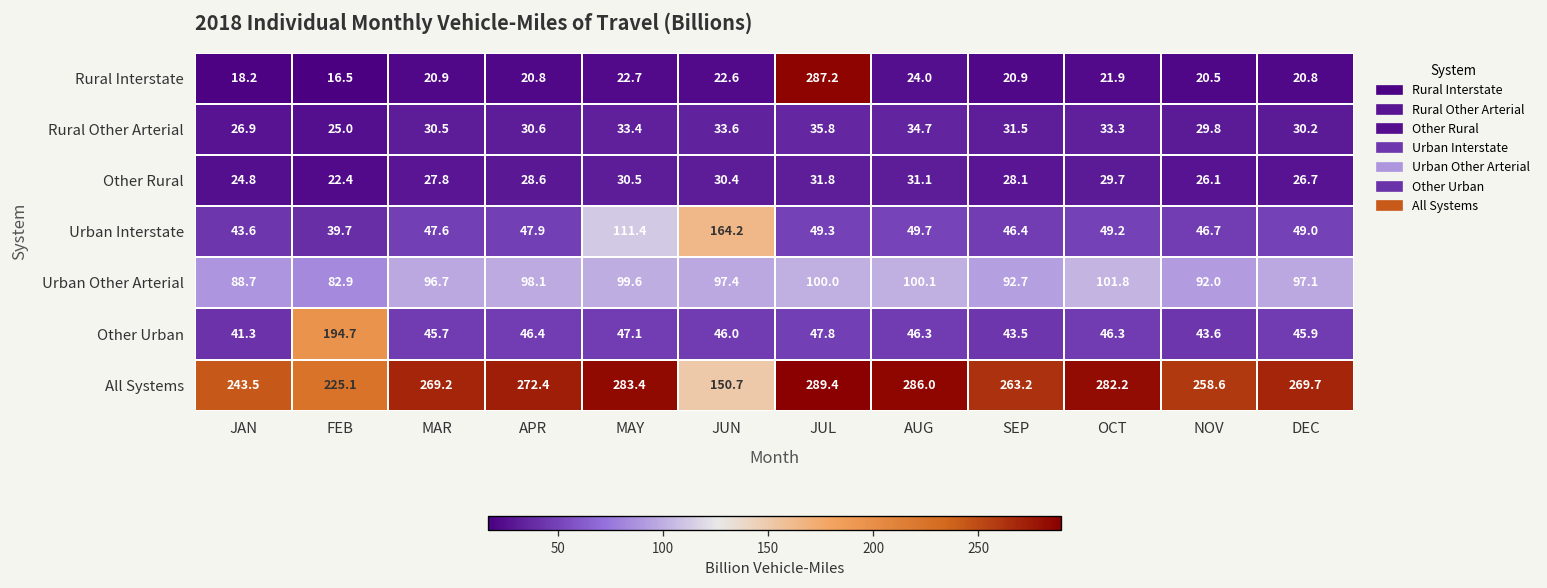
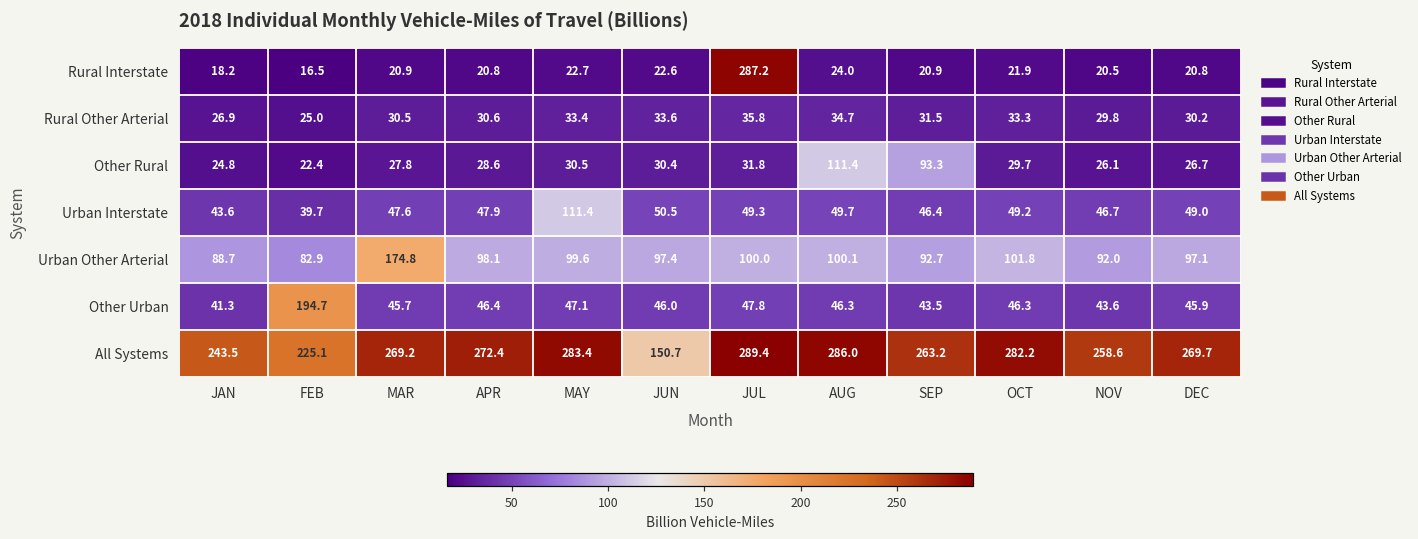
  {
    "Rural Interstate": {
      "JAN": 18.2,
      "FEB": 16.5,
      "MAR": 20.9,
      "APR": 20.8,
      "MAY": 22.7,
      "JUN": 22.6,
      "JUL": 287.2,
      "AUG": 24.0,
      "SEP": 20.9,
      "OCT": 21.9,
      "NOV": 20.5,
      "DEC": 20.8
    },
    "Rural Other Arterial": {
      "JAN": 26.9,
      "FEB": 25.0,
      "MAR": 30.5,
      "APR": 30.6,
      "MAY": 33.4,
      "JUN": 33.6,
      "JUL": 35.8,
      "AUG": 34.7,
      "SEP": 31.5,
      "OCT": 33.3,
      "NOV": 29.8,
      "DEC": 30.2
    },
    "Other Rural": {
      "JAN": 24.8,
      "FEB": 22.4,
      "MAR": 27.8,
      "APR": 28.6,
      "MAY": 30.5,
      "JUN": 30.4,
      "JUL": 31.8,
-     "AUG": 31.1,
-     "SEP": 28.1,
+     "AUG": 111.4,
+     "SEP": 93.3,
      "OCT": 29.7,
      "NOV": 26.1,
      "DEC": 26.7
    },
    "Urban Interstate": {
      "JAN": 43.6,
      "FEB": 39.7,
      "MAR": 47.6,
      "APR": 47.9,
      "MAY": 111.4,
-     "JUN": 164.2,
+     "JUN": 50.5,
      "JUL": 49.3,
      "AUG": 49.7,
      "SEP": 46.4,
      "OCT": 49.2,
      "NOV": 46.7,
      "DEC": 49.0
    },
    "Urban Other Arterial": {
      "JAN": 88.7,
      "FEB": 82.9,
-     "MAR": 96.7,
+     "MAR": 174.8,
      "APR": 98.1,
      "MAY": 99.6,
      "JUN": 97.4,
      "JUL": 100.0,
      "AUG": 100.1,
      "SEP": 92.7,
      "OCT": 101.8,
      "NOV": 92.0,
      "DEC": 97.1
    },
    "Other Urban": {
      "JAN": 41.3,
      "FEB": 194.7,
      "MAR": 45.7,
      "APR": 46.4,
      "MAY": 47.1,
      "JUN": 46.0,
      "JUL": 47.8,
      "AUG": 46.3,
      "SEP": 43.5,
      "OCT": 46.3,
      "NOV": 43.6,
      "DEC": 45.9
    },
    "All Systems": {
      "JAN": 243.5,
      "FEB": 225.1,
      "MAR": 269.2,
      "APR": 272.4,
      "MAY": 283.4,
      "JUN": 150.7,
      "JUL": 289.4,
      "AUG": 286.0,
      "SEP": 263.2,
      "OCT": 282.2,
      "NOV": 258.6,
      "DEC": 269.7
    }
  }
